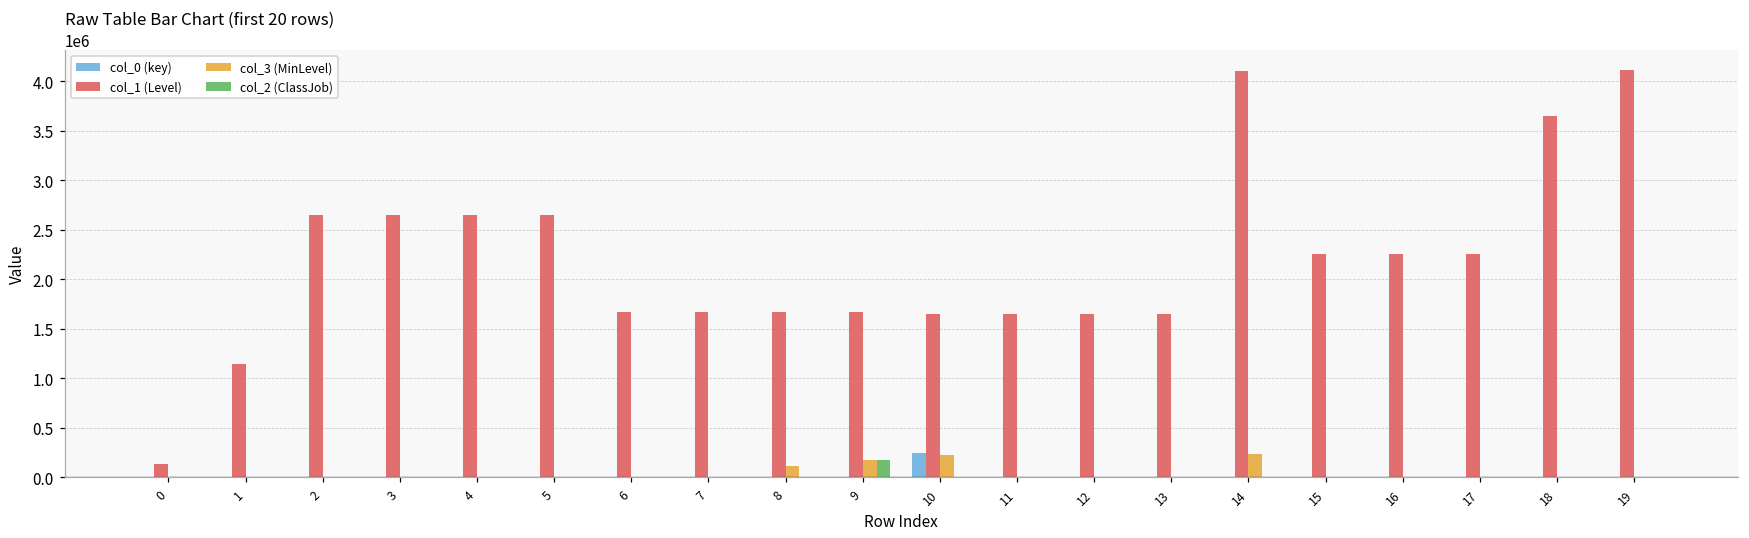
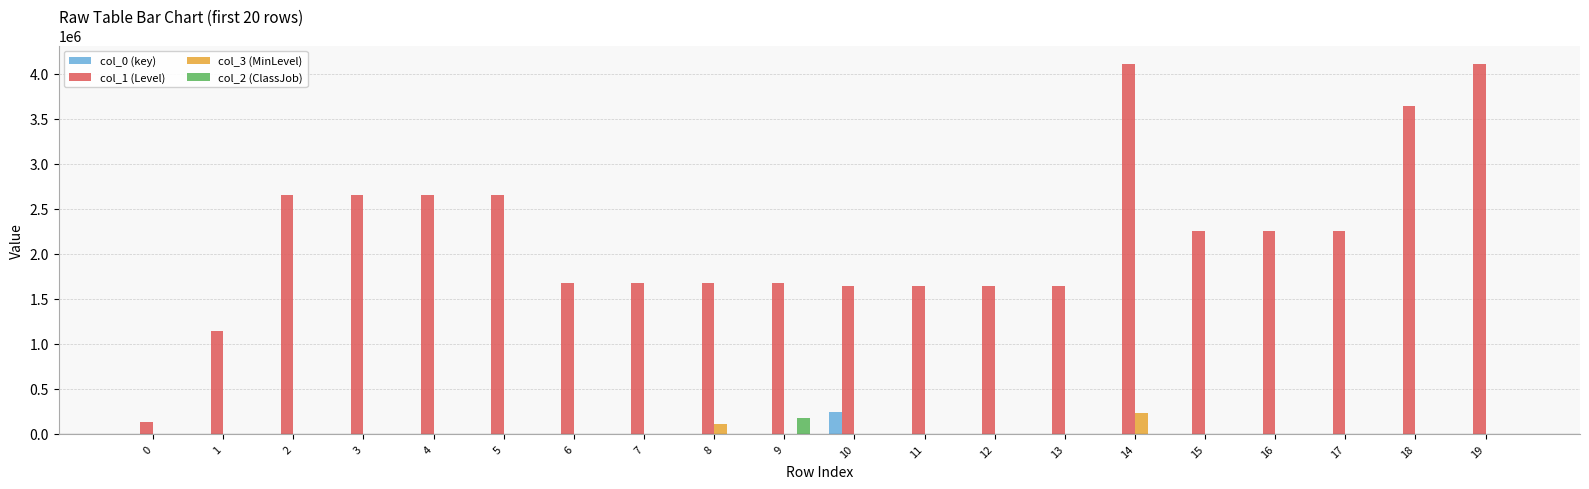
  {
    "col_0 (key)": {
      "0": 0,
      "10": 200000
    },
    "col_1 (Level)": {
      "0": 100000,
      "1": 1100000,
      "2": 2600000,
      "3": 2600000,
      "4": 2600000,
      "5": 2600000,
      "6": 1700000,
      "7": 1700000,
      "8": 1700000,
      "9": 1700000,
      "10": 1600000,
      "11": 1600000,
      "12": 1600000,
      "13": 1600000,
      "14": 4100000,
      "15": 2300000,
      "16": 2300000,
      "17": 2300000,
      "18": 3600000,
      "19": 4100000
    },
    "col_3 (MinLevel)": {
      "0": 0,
      "8": 100000,
-     "9": 200000,
-     "10": 200000,
+     "9": 0,
+     "10": 0,
      "14": 200000
    },
    "col_2 (ClassJob)": {
      "0": 0,
      "9": 200000
    }
  }
